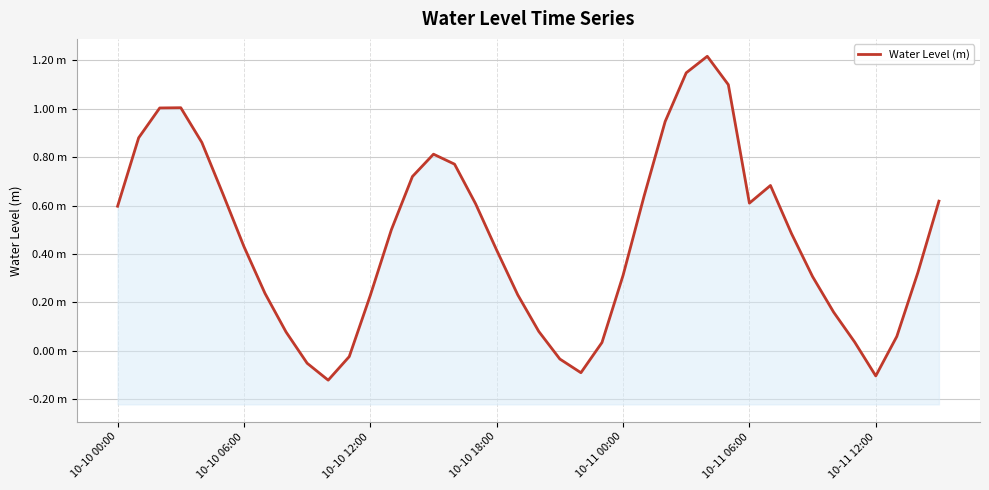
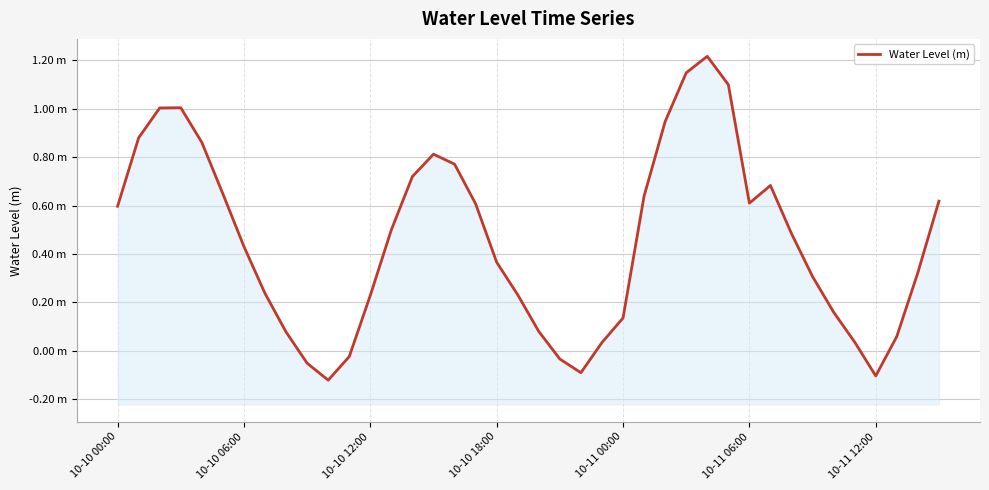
  {
    "10-10 00:00": "0.60 m",
    "10-10 06:00": "0.43 m",
    "10-10 12:00": "0.23 m",
-   "10-10 18:00": "0.42 m",
-   "10-11 00:00": "0.31 m",
+   "10-10 18:00": "0.37 m",
+   "10-11 00:00": "0.14 m",
    "10-11 06:00": "0.61 m",
    "10-11 12:00": "-0.10 m"
  }
